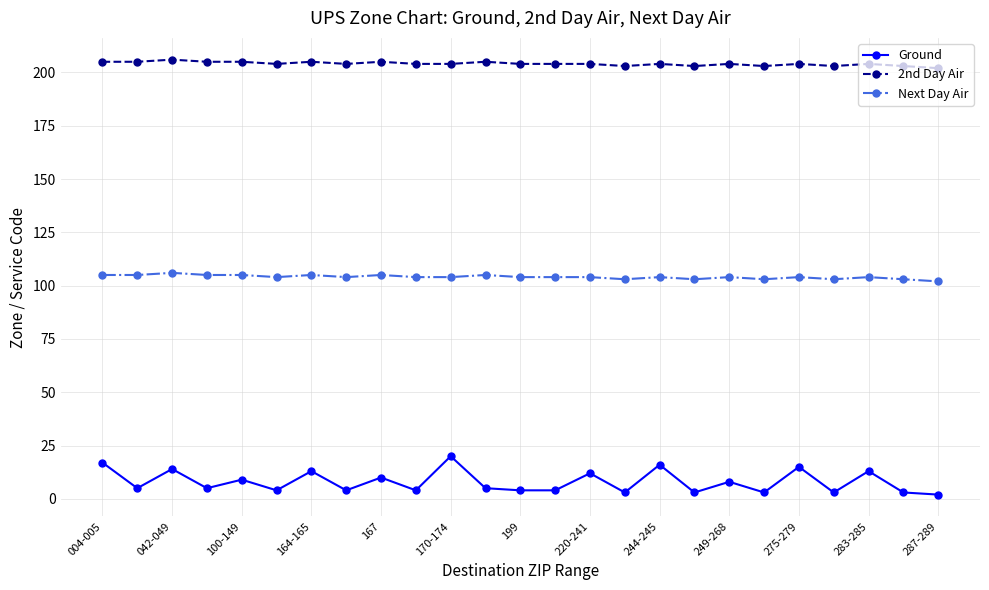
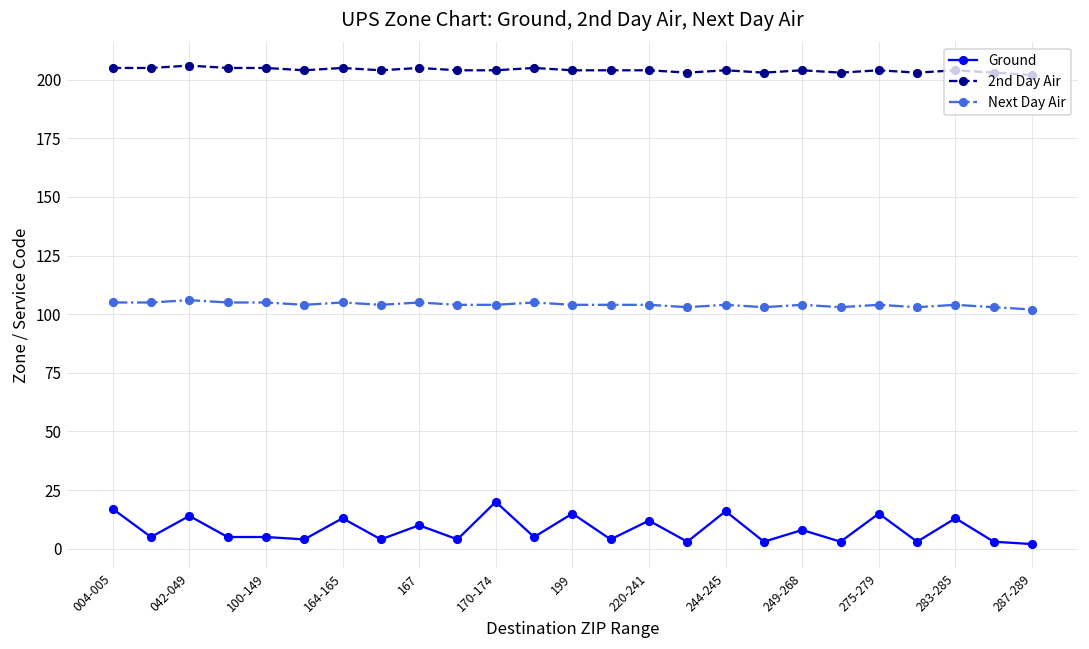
  {
    "Ground": {
      "004-005": 17,
      "042-049": 14,
-     "100-149": 9,
+     "100-149": 5,
      "164-165": 13,
      "167": 10,
      "170-174": 20,
-     "199": 4,
+     "199": 15,
      "220-241": 12,
      "244-245": 16,
      "249-268": 8,
      "275-279": 15,
      "283-285": 13,
      "287-289": 2
    },
    "2nd Day Air": {
      "004-005": 205,
      "042-049": 206,
      "100-149": 205,
      "164-165": 205,
      "167": 205,
      "170-174": 204,
      "199": 204,
      "220-241": 204,
      "244-245": 204,
      "249-268": 204,
      "275-279": 204
    },
    "Next Day Air": {
      "004-005": 105,
      "042-049": 106,
      "100-149": 105,
      "164-165": 105,
      "167": 105,
      "170-174": 104,
      "199": 104,
      "220-241": 104,
      "244-245": 104,
      "249-268": 104,
      "275-279": 104,
      "283-285": 104,
      "287-289": 102
    }
  }
